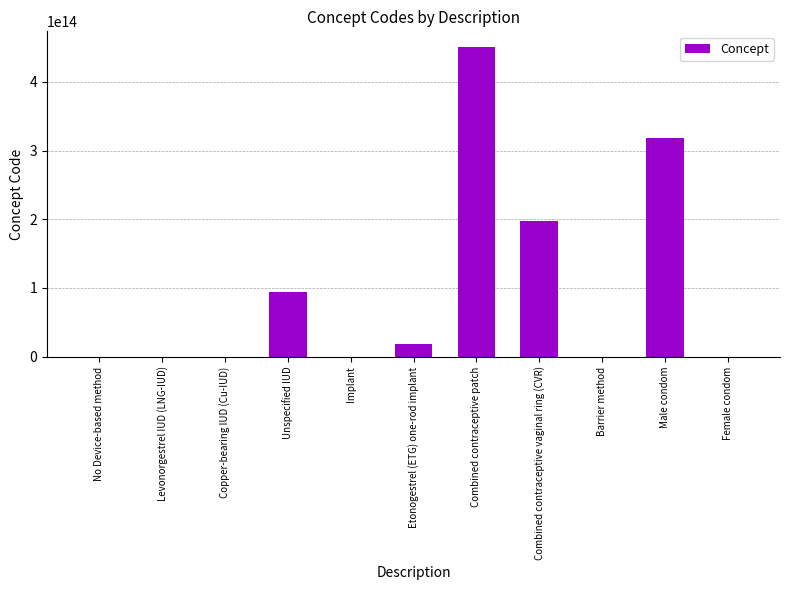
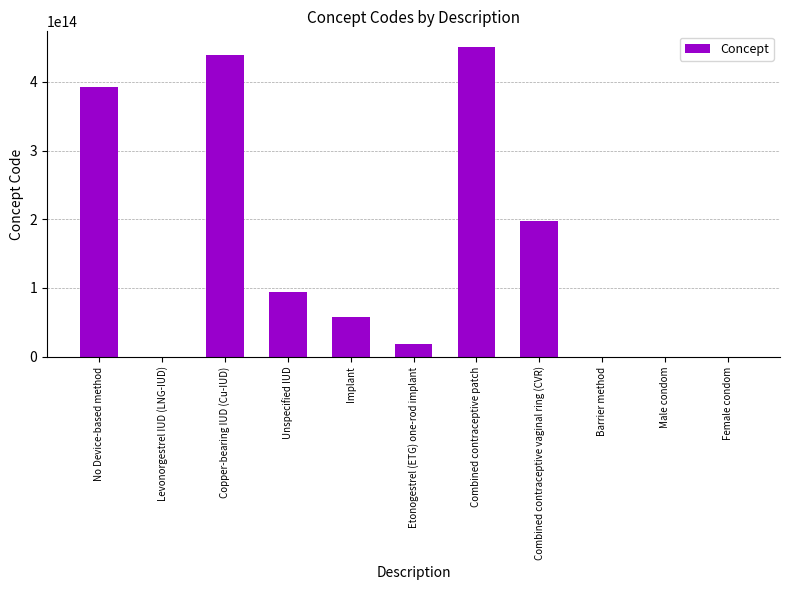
  {
-   "No Device-based method": 0,
-   "Copper-bearing IUD (Cu-IUD)": 0,
+   "No Device-based method": 390000000000000,
+   "Copper-bearing IUD (Cu-IUD)": 440000000000000,
    "Unspecified IUD": 90000000000000,
-   "Implant": 0,
+   "Implant": 60000000000000,
    "Etonogestrel (ETG) one-rod implant": 20000000000000,
    "Combined contraceptive patch": 450000000000000,
    "Combined contraceptive vaginal ring (CVR)": 200000000000000,
-   "Male condom": 320000000000000
+   "Male condom": 0
  }
